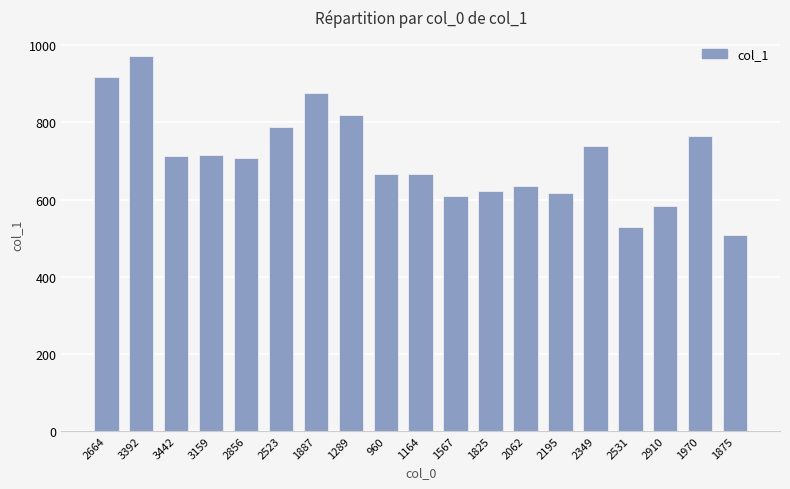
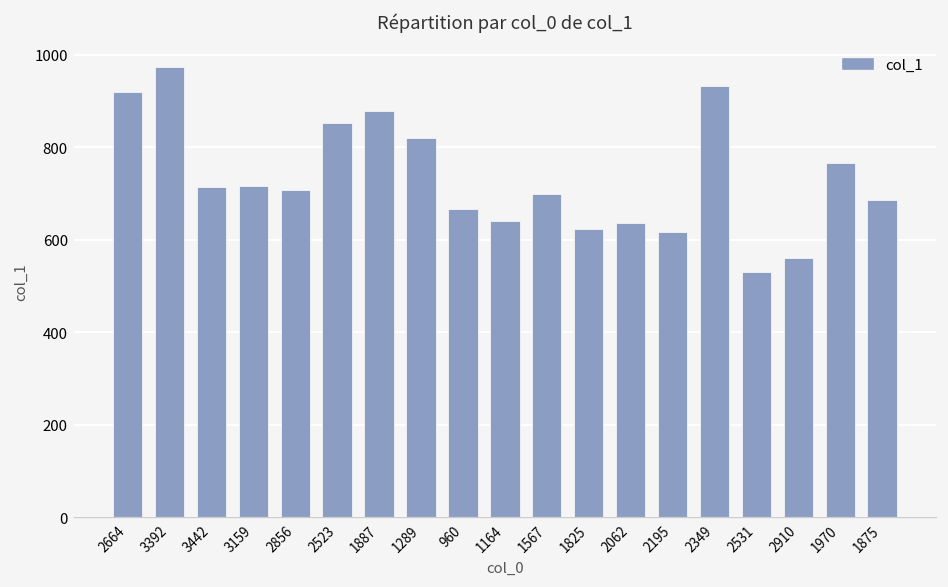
  {
    "2664": 920,
    "3392": 970,
    "3442": 710,
    "3159": 720,
    "2856": 710,
-   "2523": 790,
+   "2523": 850,
    "1887": 880,
    "1289": 820,
    "960": 670,
-   "1164": 670,
-   "1567": 610,
+   "1164": 640,
+   "1567": 700,
    "1825": 620,
    "2062": 640,
    "2195": 620,
-   "2349": 740,
+   "2349": 930,
    "2531": 530,
-   "2910": 580,
+   "2910": 560,
    "1970": 770,
-   "1875": 510
+   "1875": 690
  }
